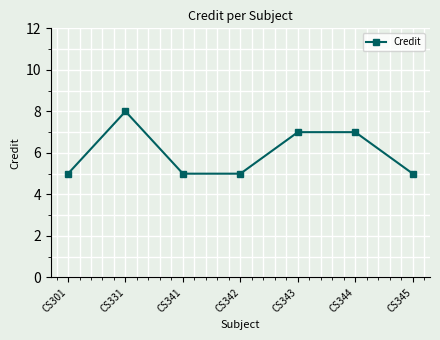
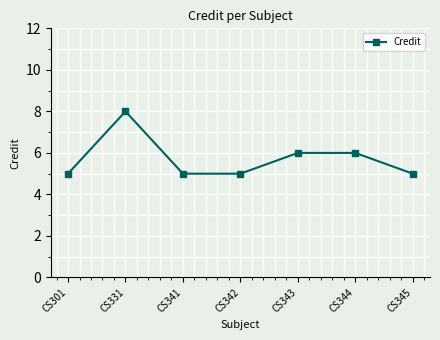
  {
    "CS301": 5,
    "CS331": 8,
    "CS341": 5,
    "CS342": 5,
-   "CS343": 7,
-   "CS344": 7,
+   "CS343": 6,
+   "CS344": 6,
    "CS345": 5
  }
